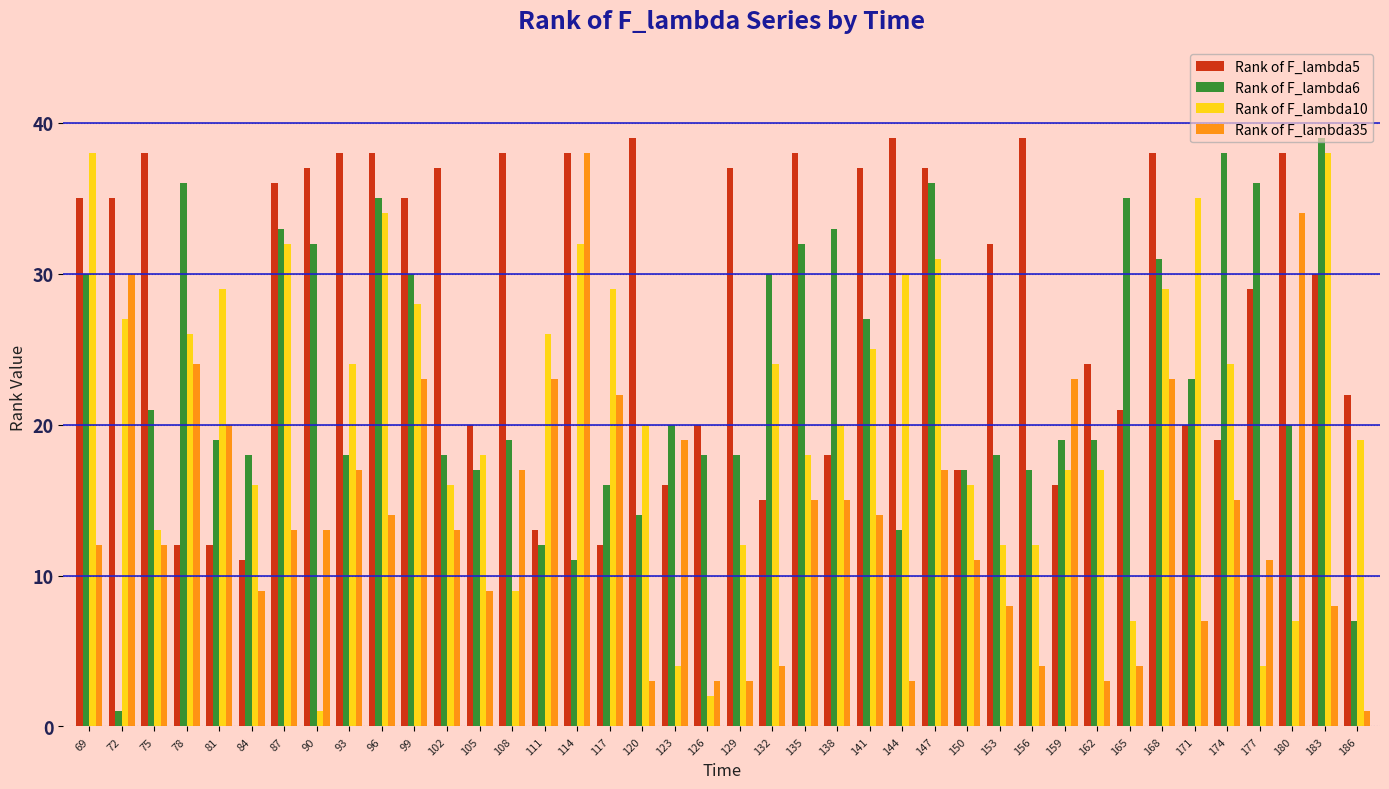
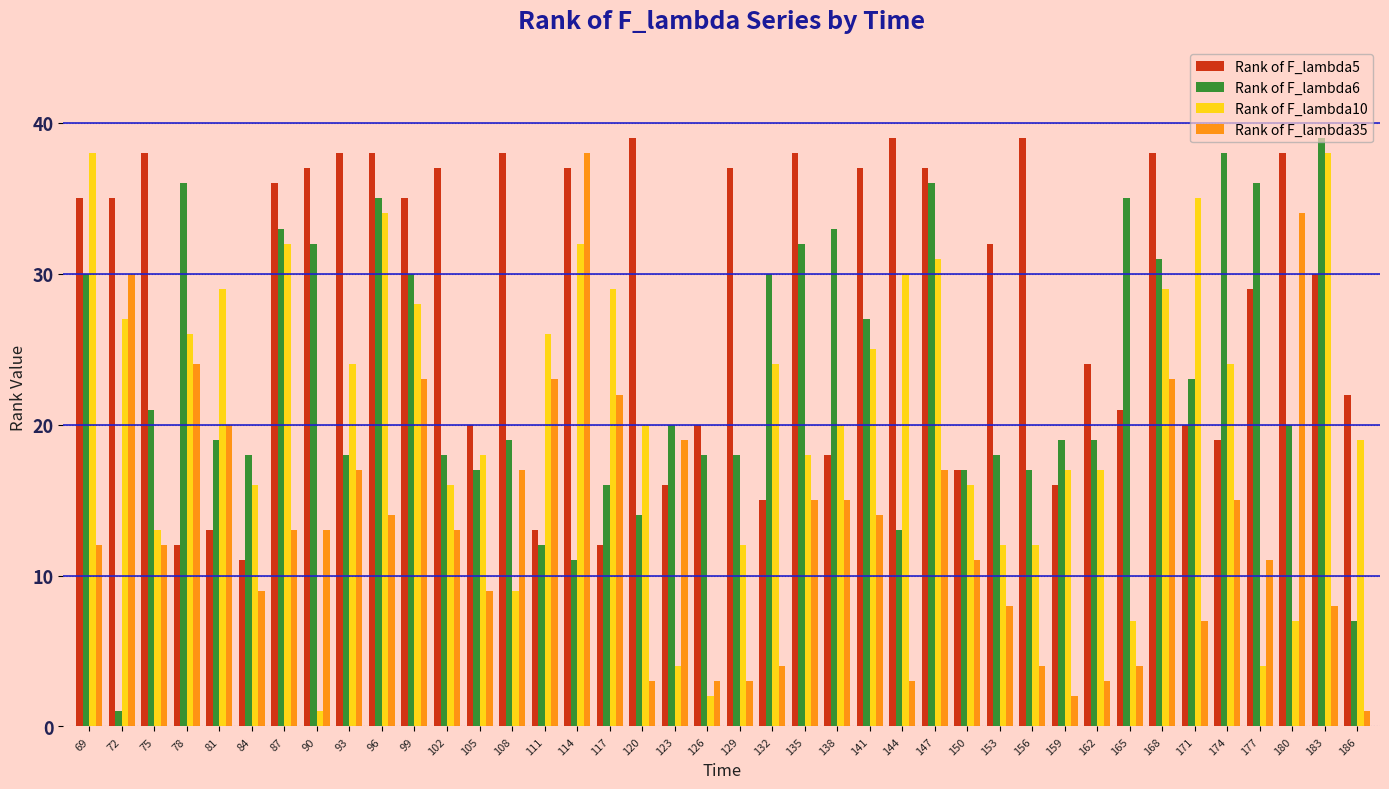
  {
    "Rank of F_lambda5": {
      "69": 35,
      "72": 35,
      "75": 38,
      "78": 12,
-     "81": 12,
+     "81": 13,
      "84": 11,
      "87": 36,
      "90": 37,
      "93": 38,
      "96": 38,
      "99": 35,
      "102": 37,
      "105": 20,
      "108": 38,
      "111": 13,
-     "114": 38,
+     "114": 37,
      "117": 12,
      "120": 39,
      "123": 16,
      "126": 20,
      "129": 37,
      "132": 15,
      "135": 38,
      "138": 18,
      "141": 37,
      "144": 39,
      "147": 37,
      "150": 17,
      "153": 32,
      "156": 39,
      "159": 16,
      "162": 24,
      "165": 21,
      "168": 38,
      "171": 20,
      "174": 19,
      "177": 29,
      "180": 38,
      "183": 30,
      "186": 22
    },
    "Rank of F_lambda6": {
      "69": 30,
      "72": 1,
      "75": 21,
      "78": 36,
      "81": 19,
      "84": 18,
      "87": 33,
      "90": 32,
      "93": 18,
      "96": 35,
      "99": 30,
      "102": 18,
      "105": 17,
      "108": 19,
      "111": 12,
      "114": 11,
      "117": 16,
      "120": 14,
      "123": 20,
      "126": 18,
      "129": 18,
      "132": 30,
      "135": 32,
      "138": 33,
      "141": 27,
      "144": 13,
      "147": 36,
      "150": 17,
      "153": 18,
      "156": 17,
      "159": 19,
      "162": 19,
      "165": 35,
      "168": 31,
      "171": 23,
      "174": 38,
      "177": 36,
      "180": 20,
      "186": 7
    },
    "Rank of F_lambda10": {
      "69": 38,
      "72": 27,
      "75": 13,
      "78": 26,
      "81": 29,
      "84": 16,
      "87": 32,
      "90": 1,
      "93": 24,
      "96": 34,
      "99": 28,
      "102": 16,
      "105": 18,
      "108": 9,
      "111": 26,
      "114": 32,
      "117": 29,
      "120": 20,
      "123": 4,
      "126": 2,
      "129": 12,
      "132": 24,
      "135": 18,
      "138": 20,
      "141": 25,
      "144": 30,
      "147": 31,
      "150": 16,
      "153": 12,
      "156": 12,
      "159": 17,
      "162": 17,
      "165": 7,
      "168": 29,
      "171": 35,
      "174": 24,
      "177": 4,
      "180": 7,
      "183": 38,
      "186": 19
    },
    "Rank of F_lambda35": {
      "69": 12,
      "72": 30,
      "75": 12,
      "78": 24,
      "81": 20,
      "84": 9,
      "87": 13,
      "90": 13,
      "93": 17,
      "96": 14,
      "99": 23,
      "102": 13,
      "105": 9,
      "108": 17,
      "111": 23,
      "114": 38,
      "117": 22,
      "120": 3,
      "123": 19,
      "126": 3,
      "129": 3,
      "132": 4,
      "135": 15,
      "138": 15,
      "141": 14,
      "144": 3,
      "147": 17,
      "150": 11,
      "153": 8,
      "156": 4,
-     "159": 23,
+     "159": 2,
      "162": 3,
      "165": 4,
      "168": 23,
      "171": 7,
      "174": 15,
      "177": 11,
      "180": 34,
      "183": 8,
      "186": 1
    }
  }
